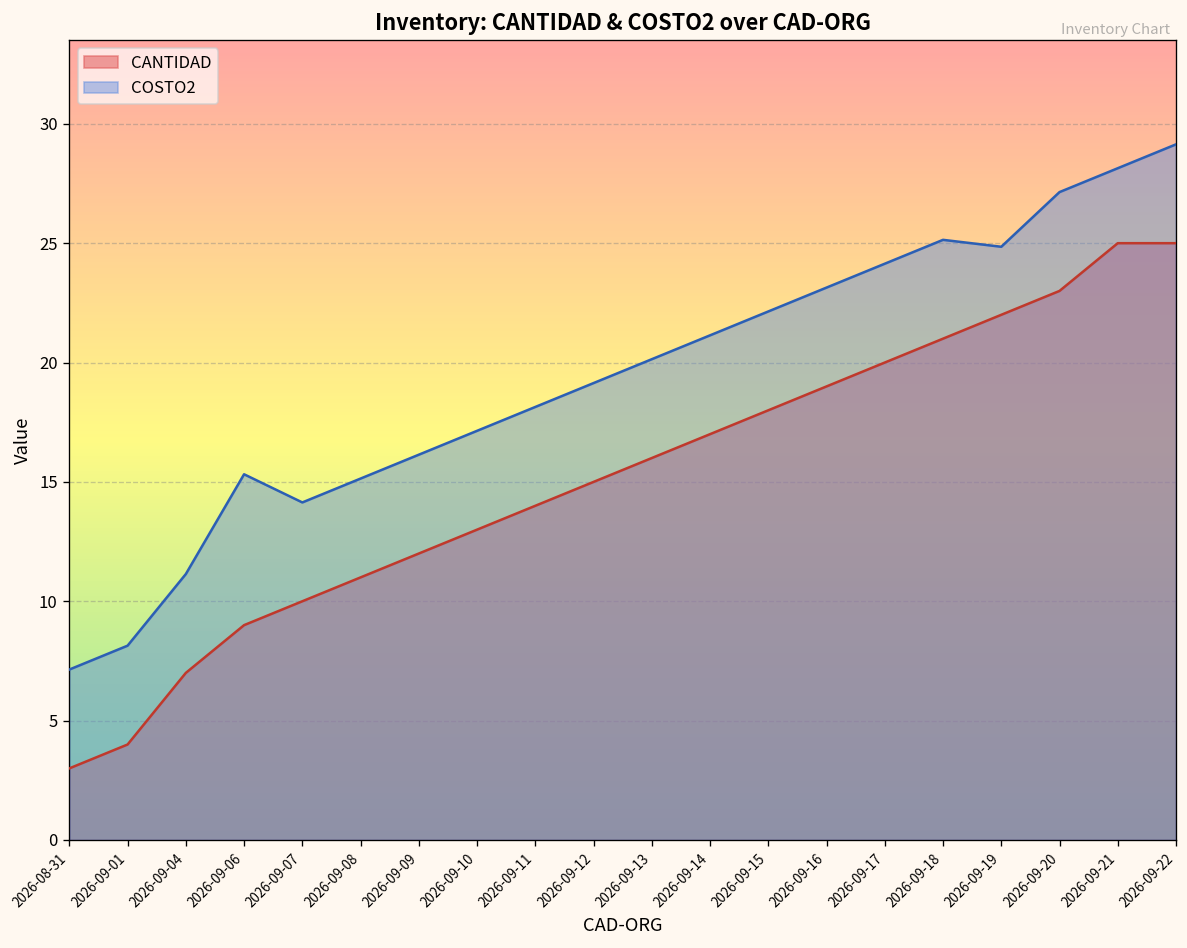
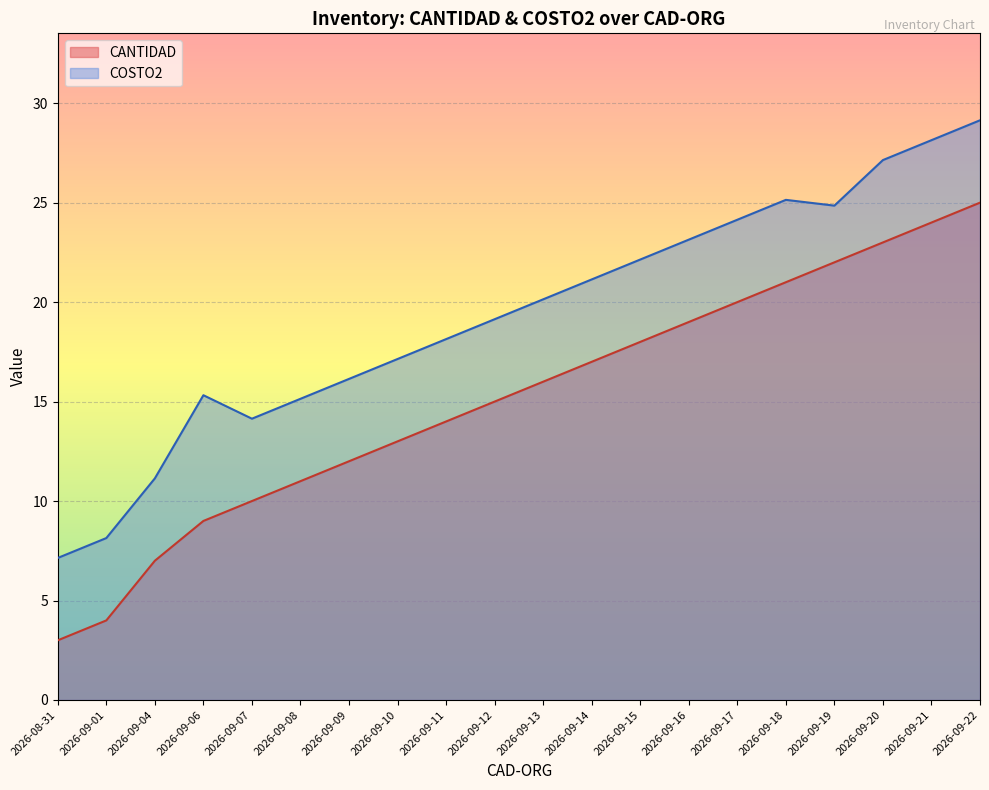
  {
    "CANTIDAD": {
      "2026-08-31": 3,
      "2026-09-01": 4,
      "2026-09-04": 7,
      "2026-09-06": 9,
      "2026-09-07": 10,
      "2026-09-08": 11,
      "2026-09-09": 12,
      "2026-09-10": 13,
      "2026-09-11": 14,
      "2026-09-12": 15,
      "2026-09-13": 16,
      "2026-09-14": 17,
      "2026-09-15": 18,
      "2026-09-16": 19,
      "2026-09-17": 20,
      "2026-09-18": 21,
      "2026-09-19": 22,
      "2026-09-20": 23,
-     "2026-09-21": 25,
+     "2026-09-21": 24,
      "2026-09-22": 25
    },
    "COSTO2": {
      "2026-08-31": 7.1,
      "2026-09-01": 8.1,
      "2026-09-04": 11.1,
      "2026-09-06": 15.3,
      "2026-09-07": 14.1,
      "2026-09-08": 15.1,
      "2026-09-09": 16.1,
      "2026-09-10": 17.1,
      "2026-09-11": 18.1,
      "2026-09-12": 19.1,
      "2026-09-13": 20.1,
      "2026-09-14": 21.1,
      "2026-09-15": 22.1,
      "2026-09-16": 23.1,
      "2026-09-17": 24.1,
      "2026-09-18": 25.1,
      "2026-09-19": 24.9,
      "2026-09-20": 27.1,
      "2026-09-21": 28.1,
      "2026-09-22": 29.1
    }
  }
